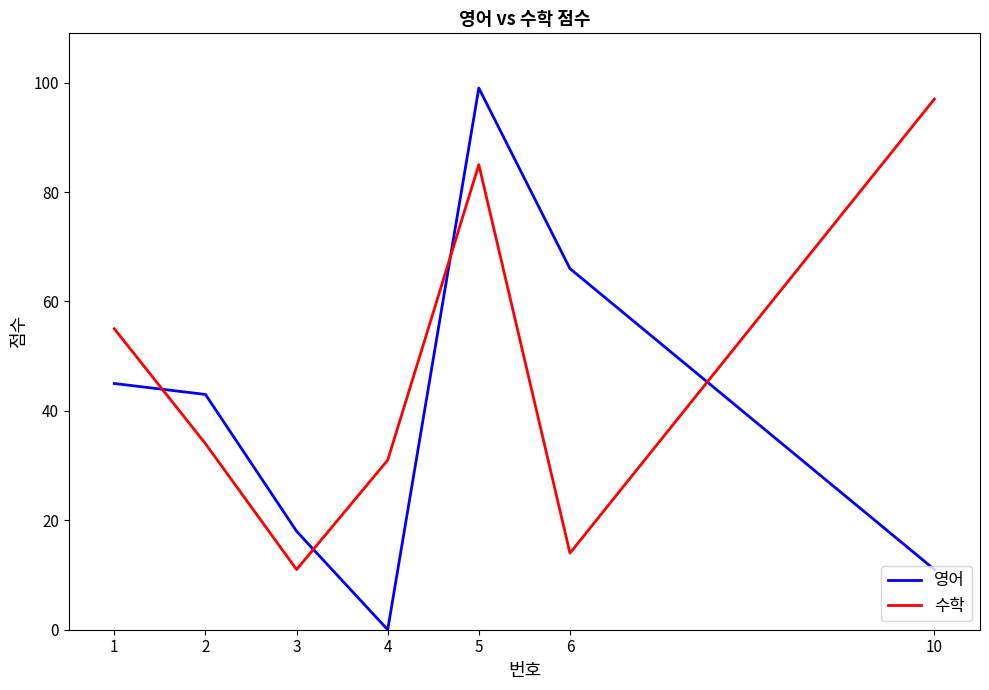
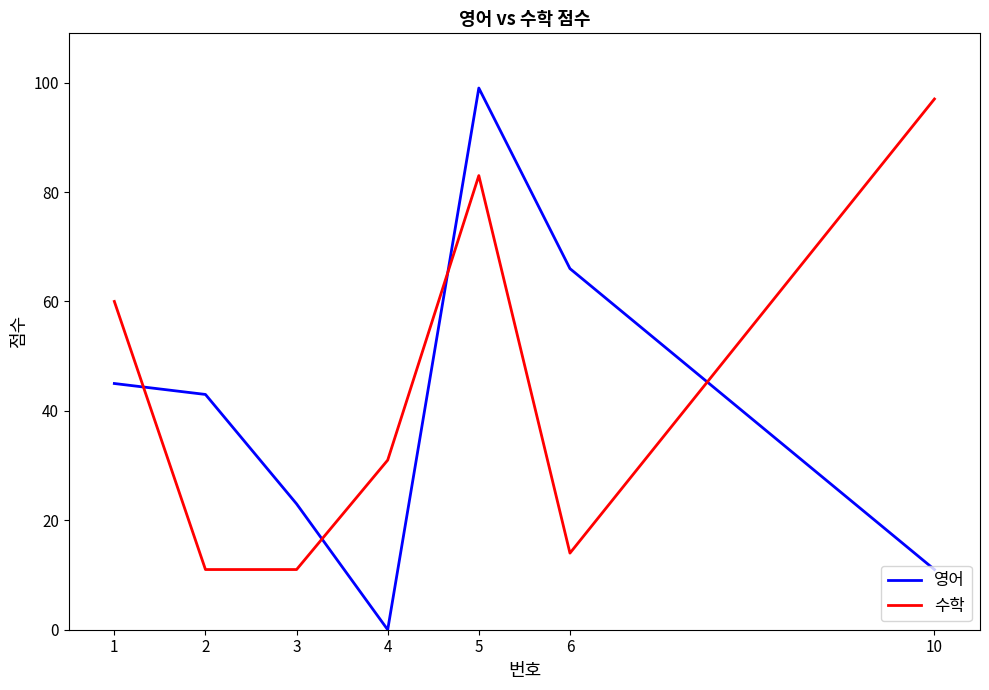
  {
    "영어": {
      "1": 45,
      "2": 43,
-     "3": 18,
+     "3": 23,
      "4": 0,
      "5": 99,
      "6": 66
    },
    "수학": {
-     "1": 55,
-     "2": 34,
+     "1": 60,
+     "2": 11,
      "3": 11,
      "4": 31,
-     "5": 85,
+     "5": 83,
      "6": 14,
      "10": 97
    }
  }
